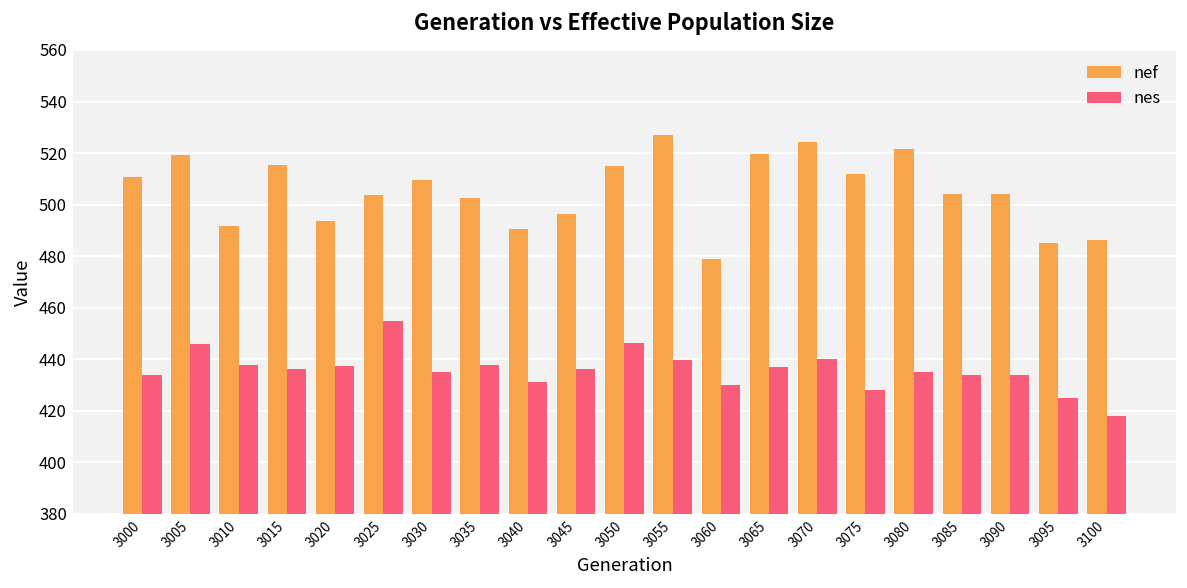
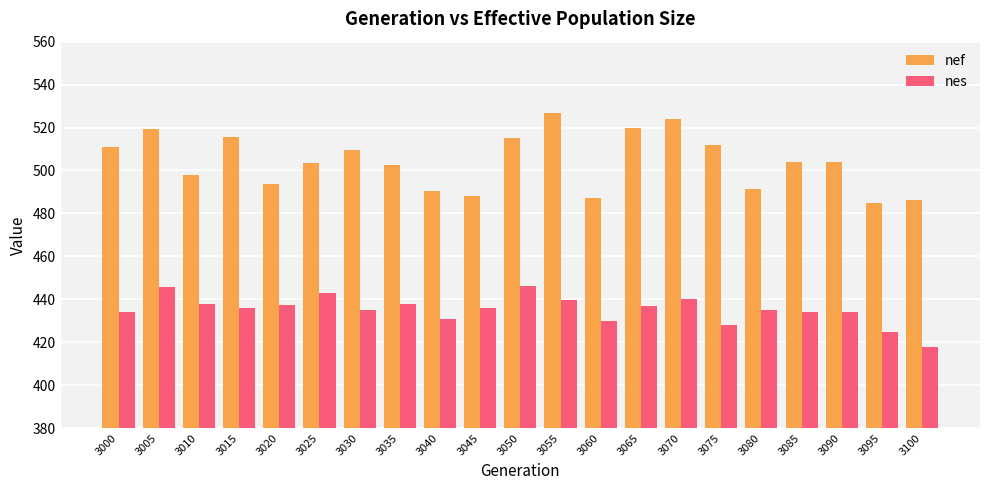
  {
    "nef": {
      "3000": 511,
      "3005": 519,
-     "3010": 492,
+     "3010": 498,
      "3015": 515,
      "3020": 494,
      "3025": 504,
      "3030": 510,
      "3035": 503,
      "3040": 491,
-     "3045": 497,
+     "3045": 488,
      "3050": 515,
      "3055": 527,
-     "3060": 479,
+     "3060": 487,
      "3065": 520,
      "3070": 524,
      "3075": 512,
-     "3080": 522,
+     "3080": 491,
      "3085": 504,
      "3090": 504,
      "3095": 485,
      "3100": 486
    },
    "nes": {
      "3000": 434,
      "3005": 446,
      "3010": 438,
      "3015": 436,
      "3020": 437,
-     "3025": 455,
+     "3025": 443,
      "3030": 435,
      "3035": 438,
      "3040": 431,
      "3045": 436,
      "3050": 446,
      "3055": 440,
      "3060": 430,
      "3065": 437,
      "3070": 440,
      "3075": 428,
      "3080": 435,
      "3085": 434,
      "3090": 434,
      "3095": 425,
      "3100": 418
    }
  }
